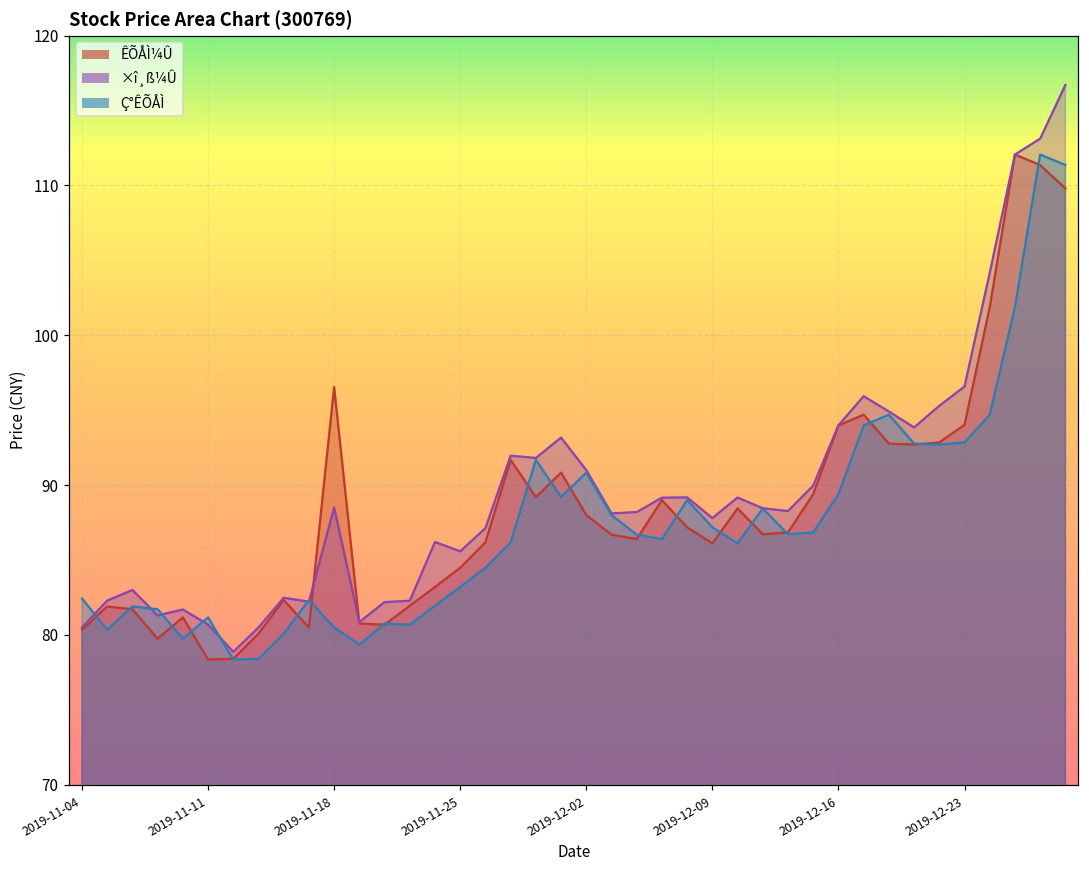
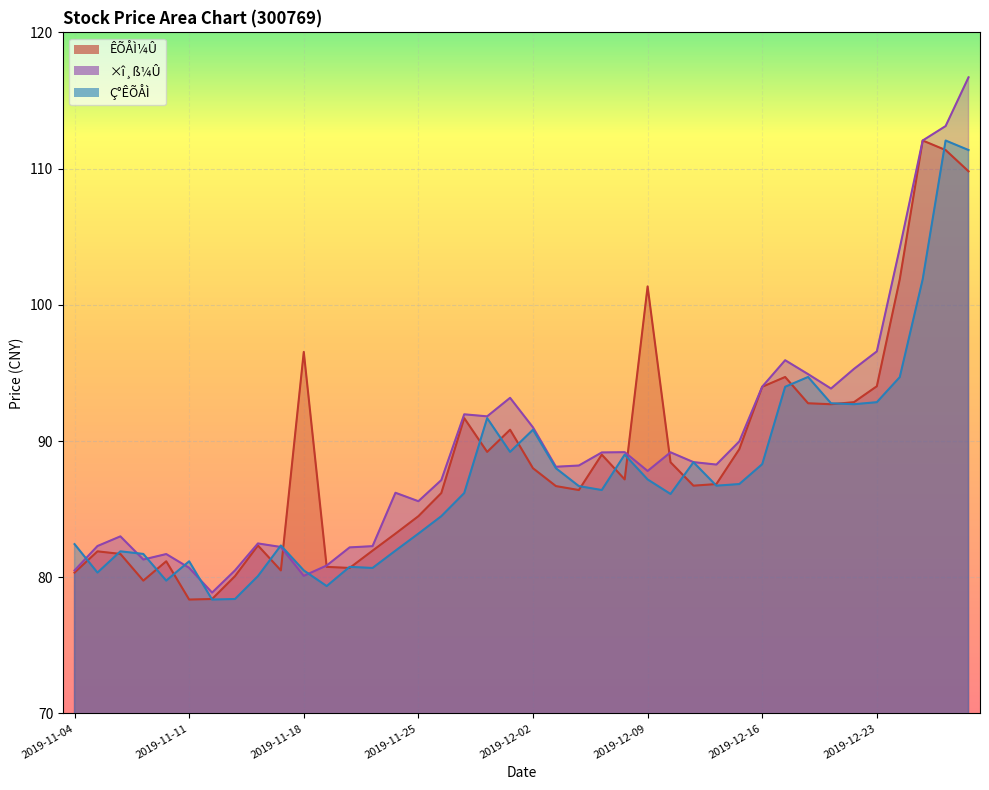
  {
    "ÊÕÅÌ¼Û": {
      "2019-11-11": 78.4,
      "2019-11-18": 96.5,
      "2019-11-25": 84.5,
      "2019-12-02": 88.0,
-     "2019-12-09": 86.1,
+     "2019-12-09": 101.4,
      "2019-12-23": 94.0
    },
    "×î¸ß¼Û": {
      "2019-11-11": 80.7,
-     "2019-11-18": 88.5,
+     "2019-11-18": 80.1,
      "2019-11-25": 85.6,
      "2019-12-09": 87.8,
      "2019-12-23": 96.6
    },
    "Ç°ÊÕÅÌ": {
      "2019-11-04": 82.4,
      "2019-11-11": 81.2,
      "2019-11-18": 80.5,
      "2019-11-25": 83.2,
      "2019-12-09": 87.2,
-     "2019-12-16": 89.4,
+     "2019-12-16": 88.3,
      "2019-12-23": 92.9
    }
  }
